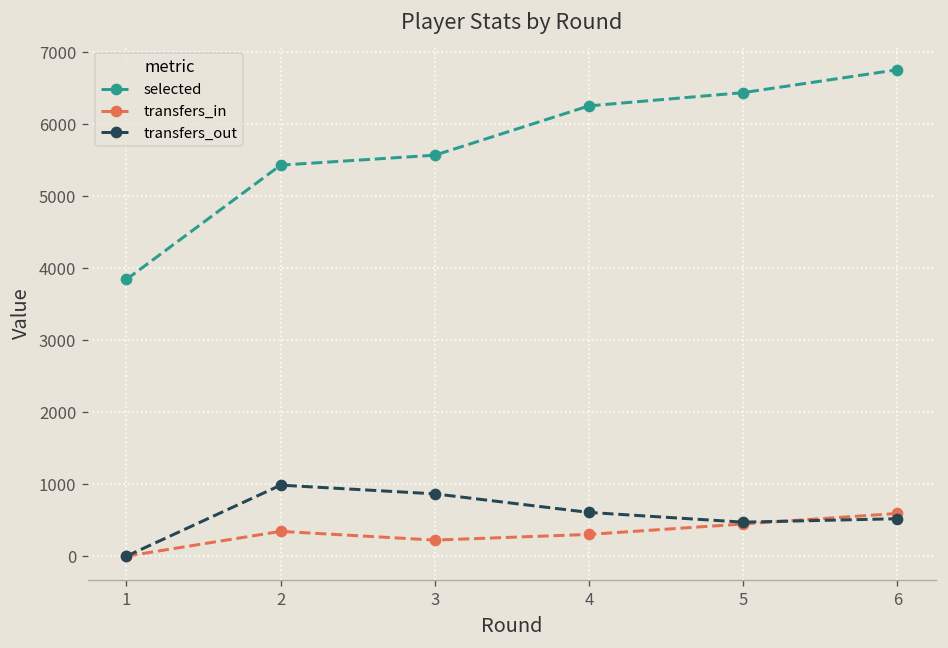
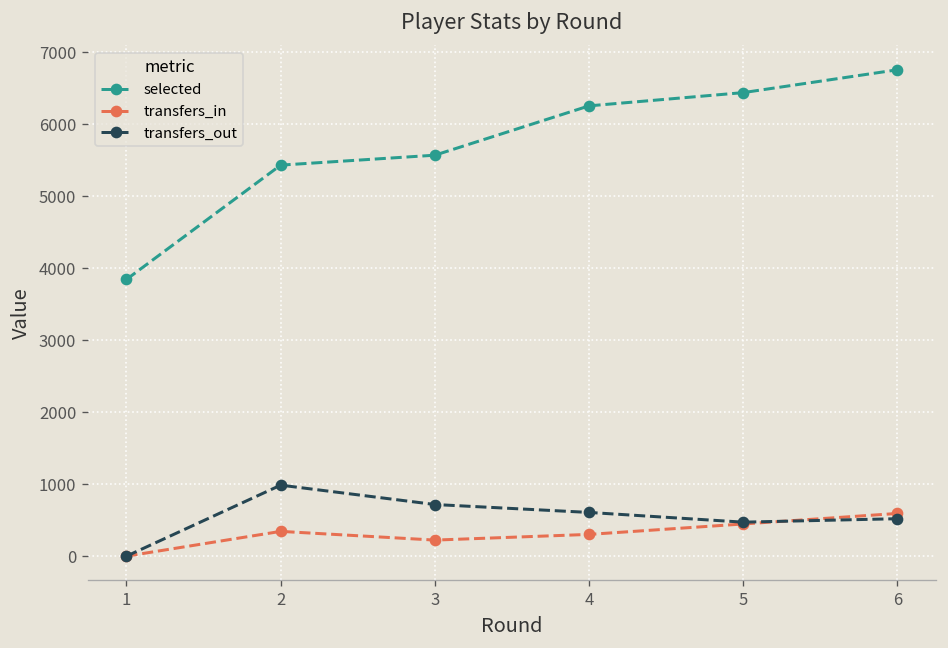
  {
    "selected": {
      "1": 3800,
      "2": 5400,
      "3": 5600,
      "4": 6300,
      "5": 6400,
      "6": 6800
    },
    "transfers_in": {
      "2": 300,
      "3": 200,
      "4": 300,
      "6": 600
    },
    "transfers_out": {
      "2": 1000,
-     "3": 900,
+     "3": 700,
      "4": 600,
      "6": 500
    }
  }
